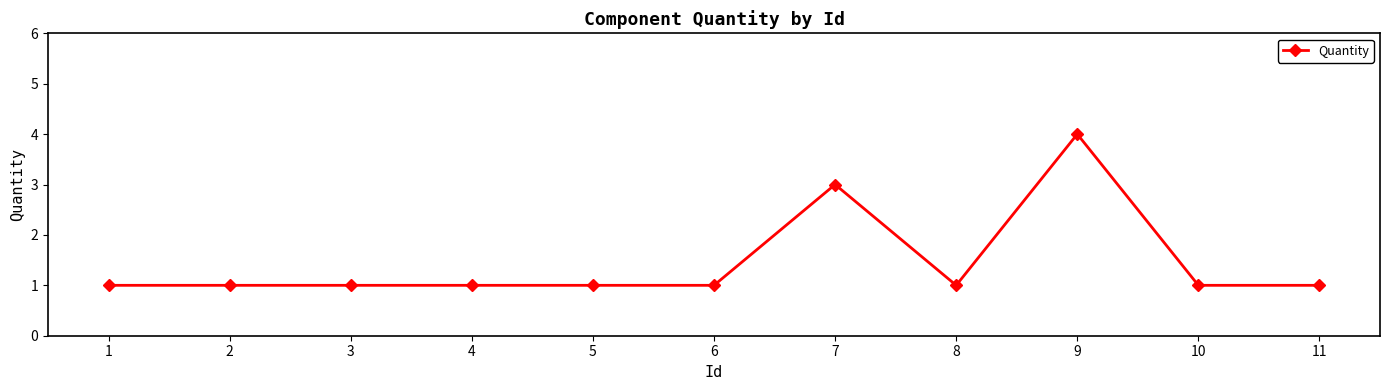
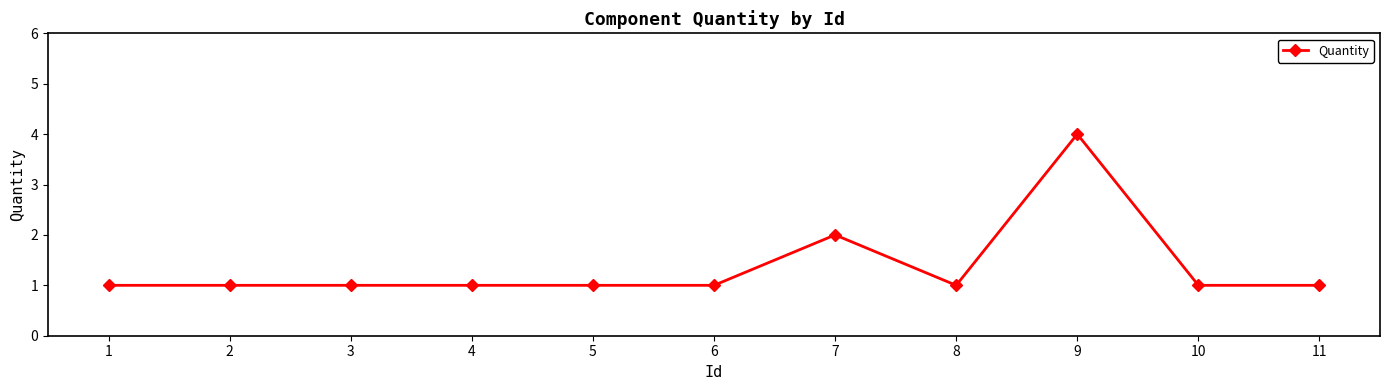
  {
    "1": 1,
    "2": 1,
    "3": 1,
    "4": 1,
    "5": 1,
    "6": 1,
-   "7": 3,
+   "7": 2,
    "8": 1,
    "9": 4,
    "10": 1,
    "11": 1
  }
